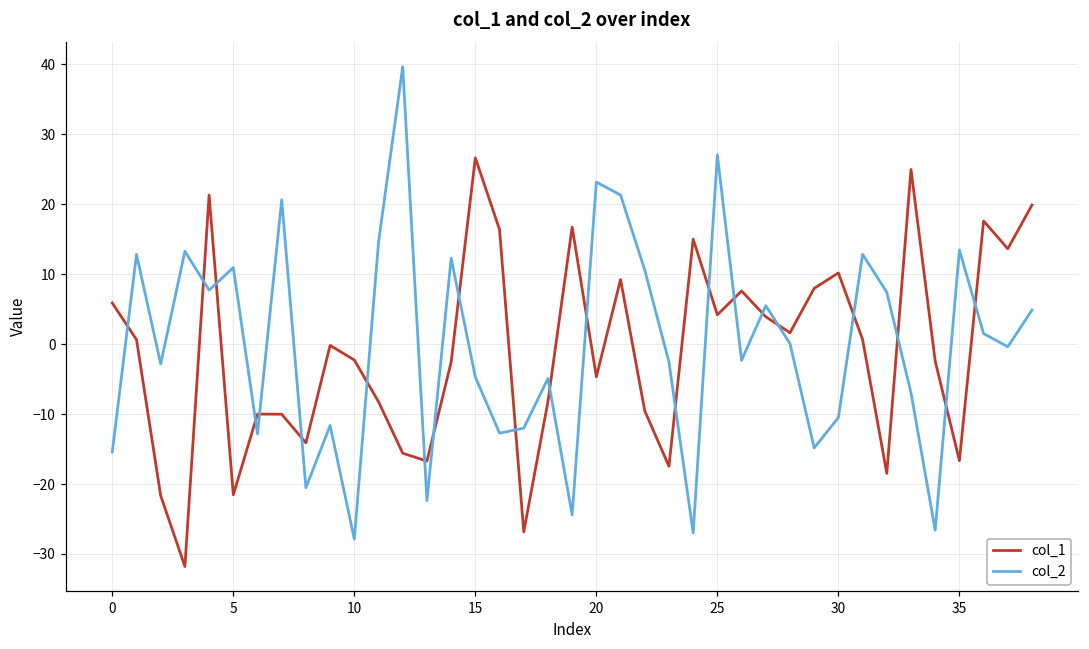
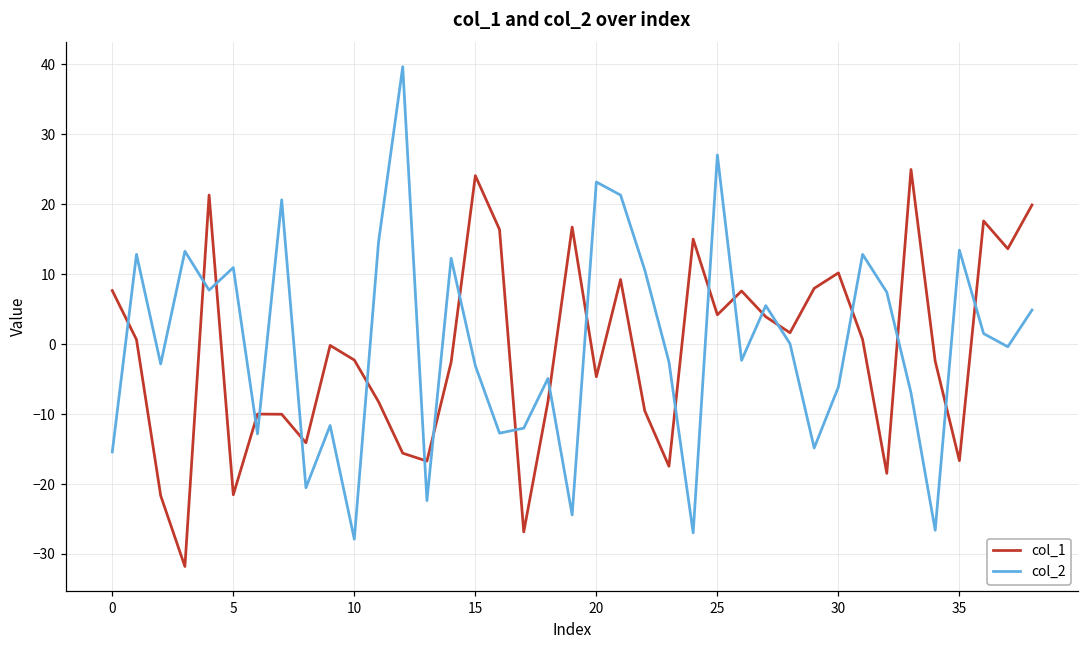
  {
    "col_1": {
-     "0": 6,
+     "0": 8,
      "5": -22,
      "10": -2,
-     "15": 27,
+     "15": 24,
      "20": -5,
      "25": 4,
      "30": 10,
      "35": -17
    },
    "col_2": {
      "0": -15,
      "5": 11,
      "10": -28,
-     "15": -5,
+     "15": -3,
      "20": 23,
      "25": 27,
-     "30": -10,
+     "30": -6,
      "35": 13
    }
  }
